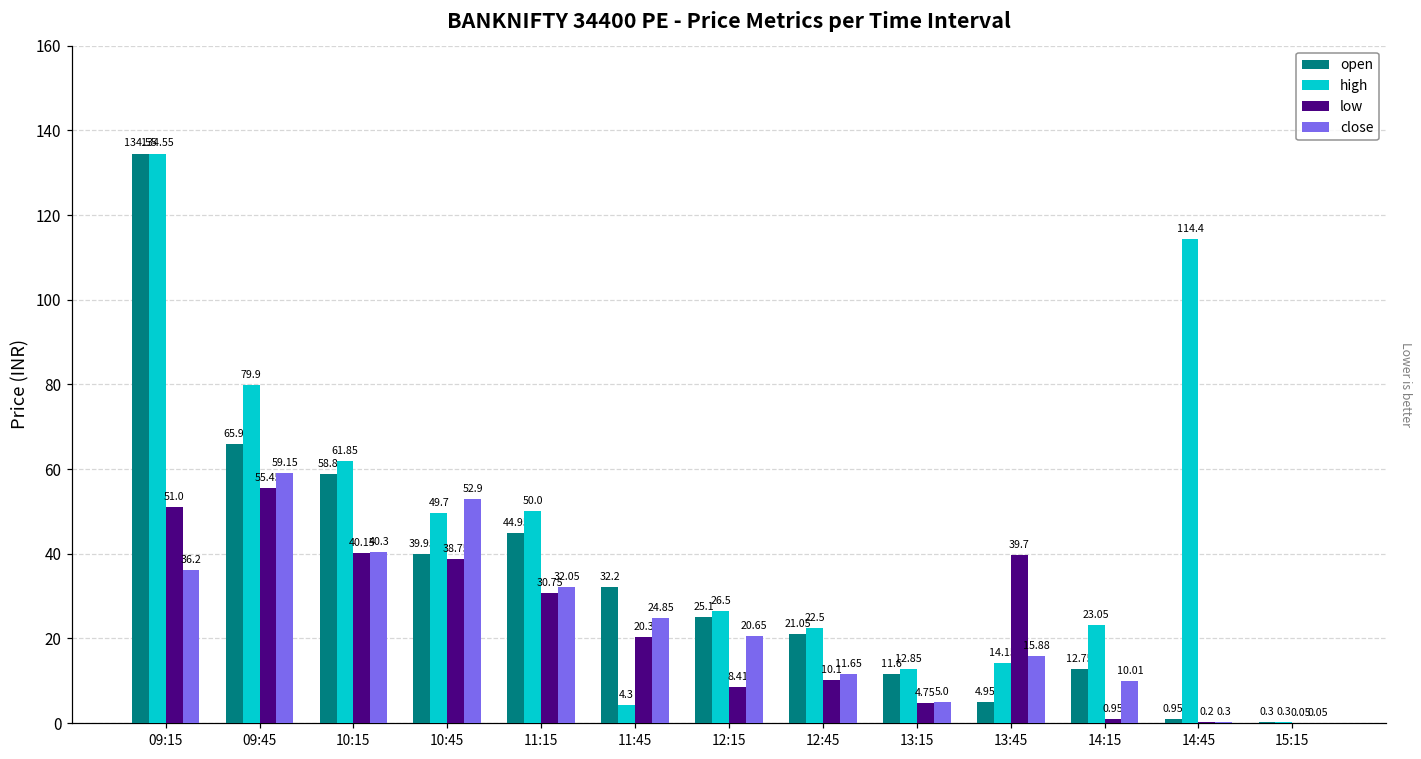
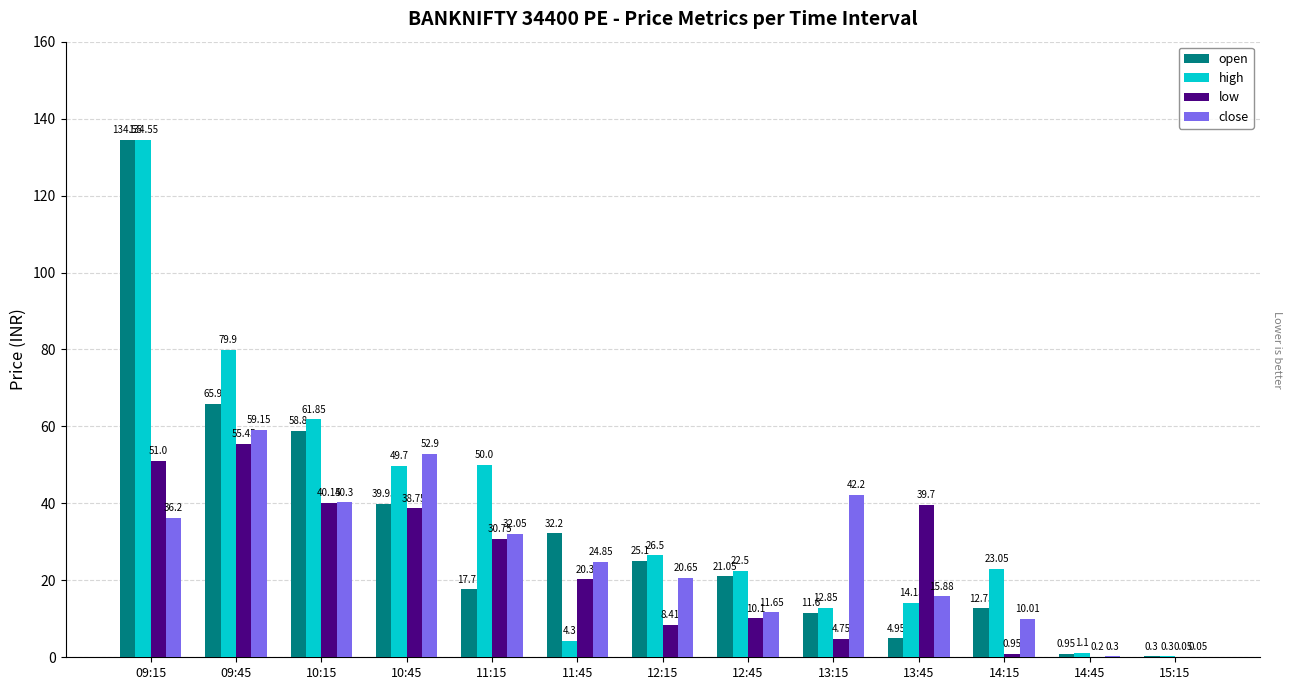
  {
    "open": {
      "09:45": 65.9,
      "10:15": 58.8,
      "10:45": 39.95,
-     "11:15": 44.95,
+     "11:15": 17.71,
      "11:45": 32.2,
      "12:15": 25.1,
      "12:45": 21.05,
      "13:45": 4.95,
      "14:15": 12.75,
      "14:45": 0.95,
      "15:15": 0.3
    },
    "high": {
      "09:45": 79.9,
      "10:15": 61.85,
      "10:45": 49.7,
      "11:15": 50.0,
      "11:45": 4.3,
      "12:15": 26.5,
      "12:45": 22.5,
      "13:15": 12.85,
      "13:45": 14.15,
      "14:15": 23.05,
-     "14:45": 114.4,
+     "14:45": 1.1,
      "15:15": 0.3
    },
    "low": {
      "09:15": 51.0,
      "09:45": 55.45,
      "10:45": 38.75,
      "11:45": 20.3,
      "12:15": 8.41,
      "12:45": 10.1,
      "13:15": 4.75,
      "13:45": 39.7,
      "14:15": 0.95,
      "14:45": 0.2
    },
    "close": {
      "09:15": 36.2,
      "09:45": 59.15,
      "10:45": 52.9,
      "11:45": 24.85,
      "12:15": 20.65,
      "12:45": 11.65,
-     "13:15": 5.0,
+     "13:15": 42.2,
      "13:45": 15.88,
      "14:15": 10.01,
      "14:45": 0.3
    }
  }
